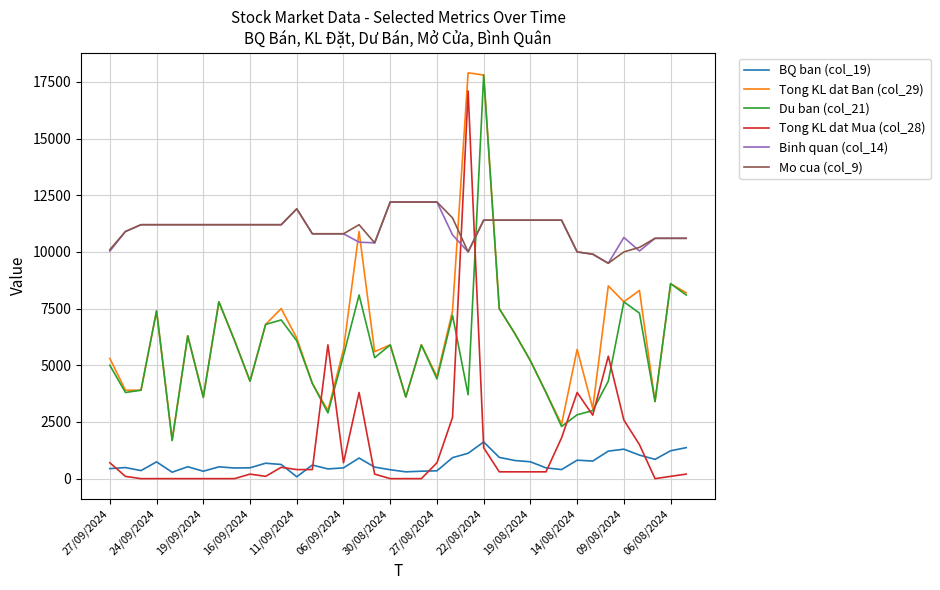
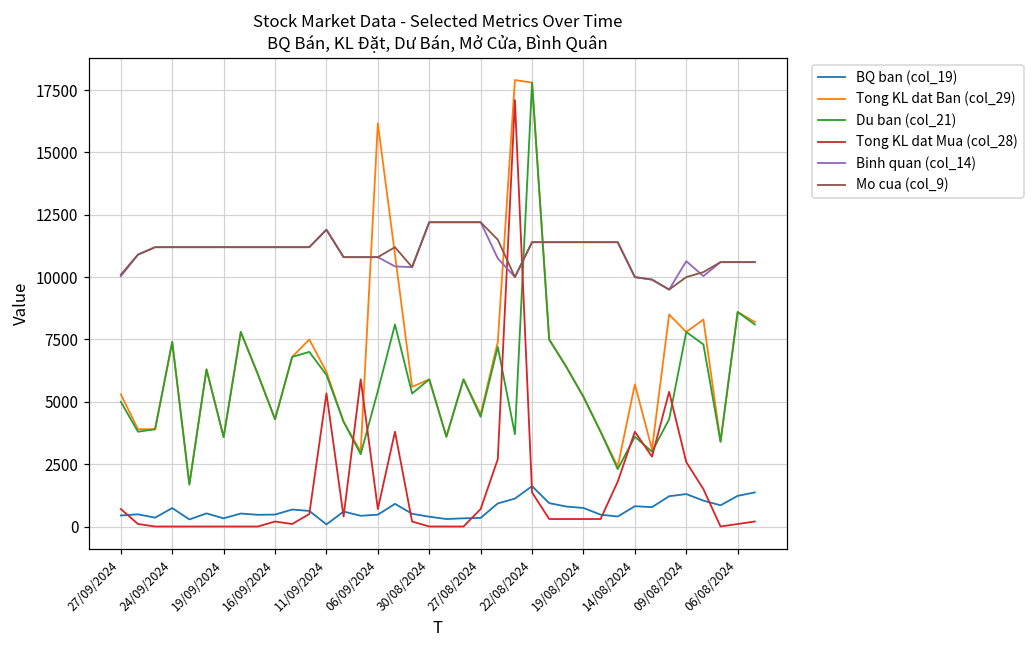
  {
    "BQ ban (col_19)": {
      "27/09/2024": 400,
      "24/09/2024": 700,
      "19/09/2024": 300,
      "16/09/2024": 500,
      "11/09/2024": 100,
      "06/09/2024": 500,
      "30/08/2024": 400,
      "27/08/2024": 300,
      "22/08/2024": 1600,
      "19/08/2024": 700,
      "14/08/2024": 800,
      "09/08/2024": 1300,
      "06/08/2024": 1200
    },
    "Tong KL dat Ban (col_29)": {
      "27/09/2024": 5300,
      "11/09/2024": 6200,
-     "06/09/2024": 5700,
+     "06/09/2024": 16200,
      "14/08/2024": 5700
    },
    "Du ban (col_21)": {
      "27/09/2024": 5000,
      "11/09/2024": 6100,
      "06/09/2024": 5400,
-     "14/08/2024": 2800
+     "14/08/2024": 3600
    },
    "Tong KL dat Mua (col_28)": {
      "27/09/2024": 700,
      "24/09/2024": 0,
      "19/09/2024": 0,
      "16/09/2024": 200,
-     "11/09/2024": 400,
+     "11/09/2024": 5300,
      "06/09/2024": 700,
      "30/08/2024": 0,
      "27/08/2024": 700,
      "22/08/2024": 1400,
      "19/08/2024": 300,
      "14/08/2024": 3800,
      "09/08/2024": 2600,
      "06/08/2024": 100
    },
    "Binh quan (col_14)": {
      "09/08/2024": 10600
    },
    "Mo cua (col_9)": {
      "09/08/2024": 10000
    }
  }
